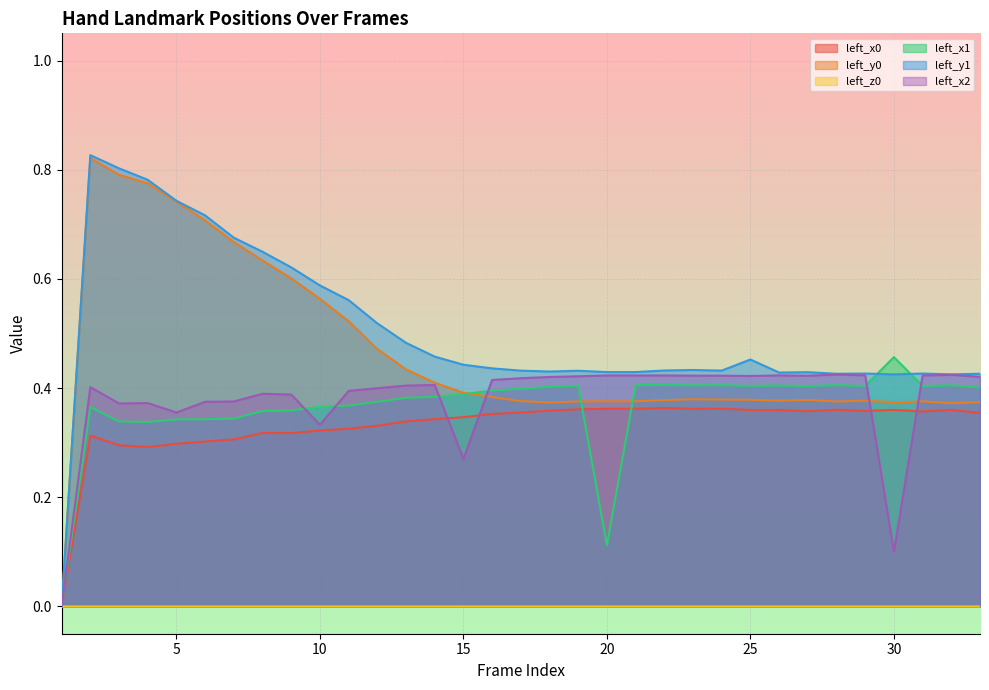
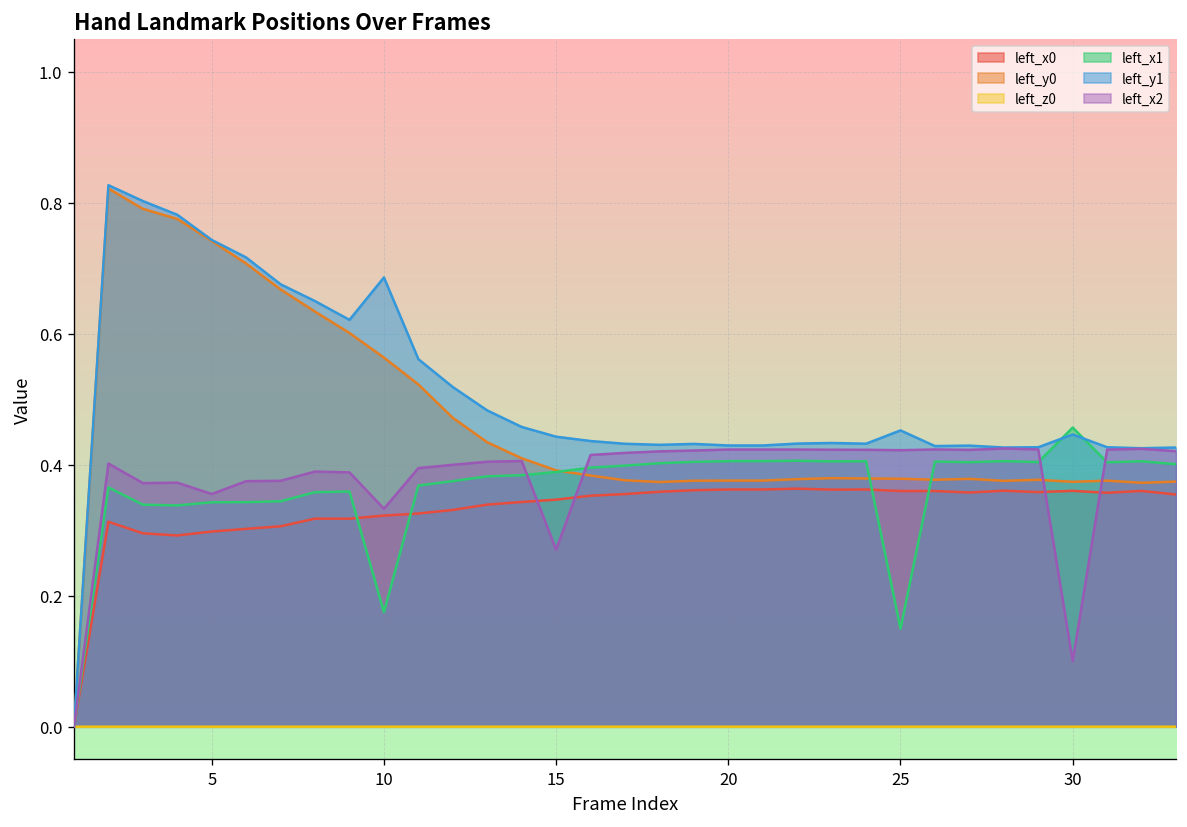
  {
    "left_x1": {
      "5": 0.34,
-     "10": 0.37,
-     "20": 0.11,
-     "25": 0.40,
+     "10": 0.18,
+     "20": 0.41,
+     "25": 0.15,
      "30": 0.46
    },
    "left_y1": {
-     "10": 0.59,
+     "10": 0.69,
      "15": 0.44,
      "20": 0.43,
      "25": 0.45,
-     "30": 0.43
+     "30": 0.45
    },
    "left_x2": {
      "5": 0.36,
      "10": 0.33,
      "15": 0.27,
      "20": 0.42,
      "25": 0.42,
      "30": 0.10
    }
  }
